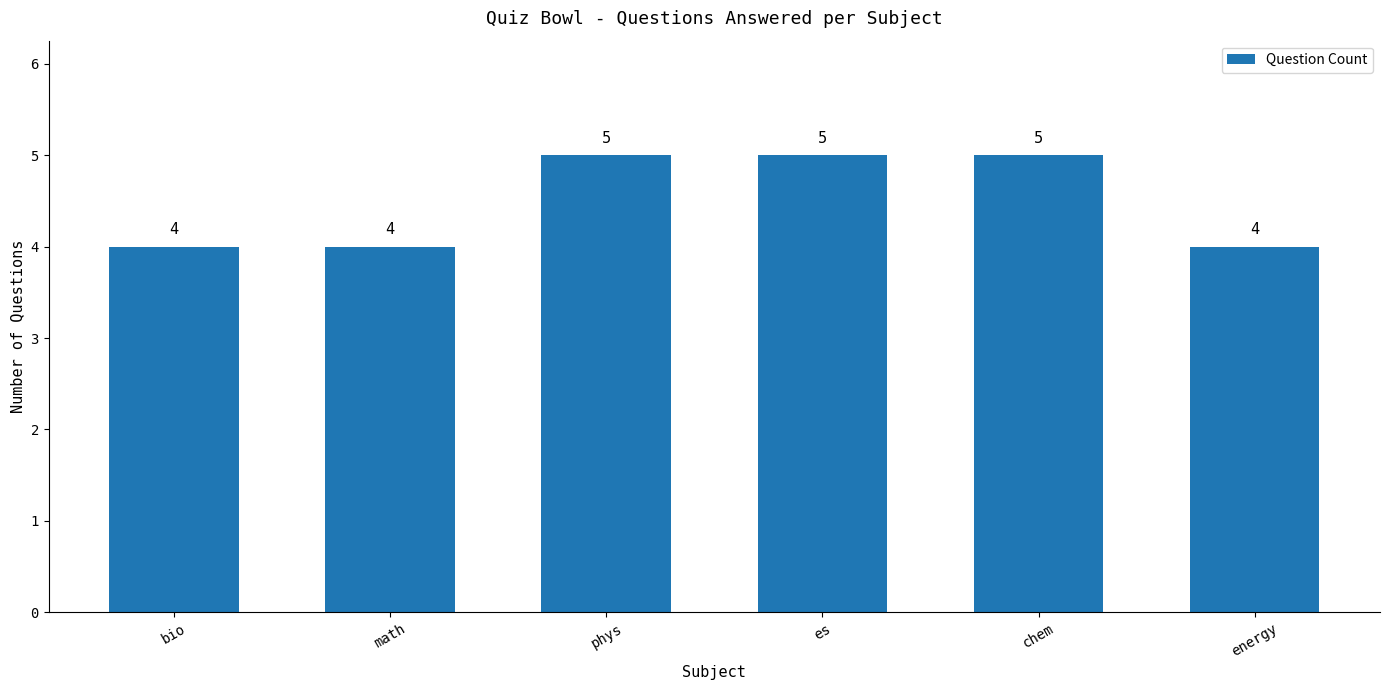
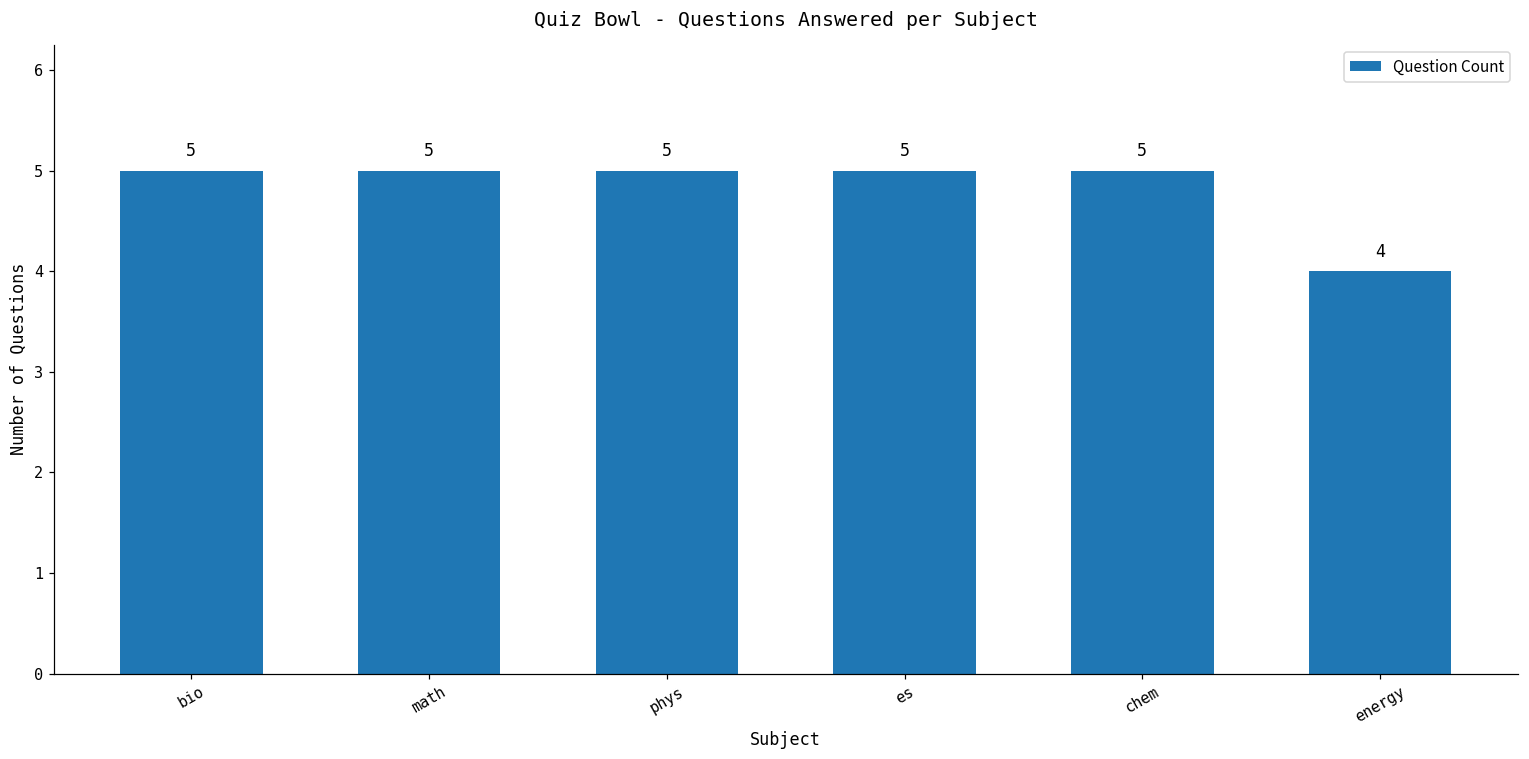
  {
-   "bio": 4,
-   "math": 4,
+   "bio": 5,
+   "math": 5,
    "phys": 5,
    "es": 5,
    "chem": 5,
    "energy": 4
  }
